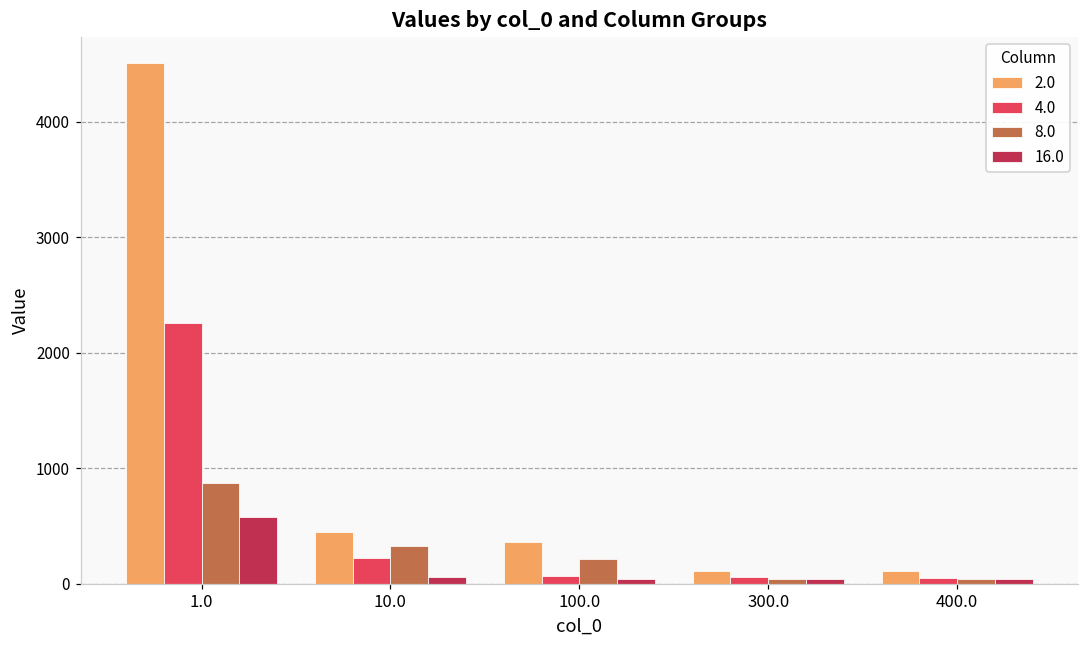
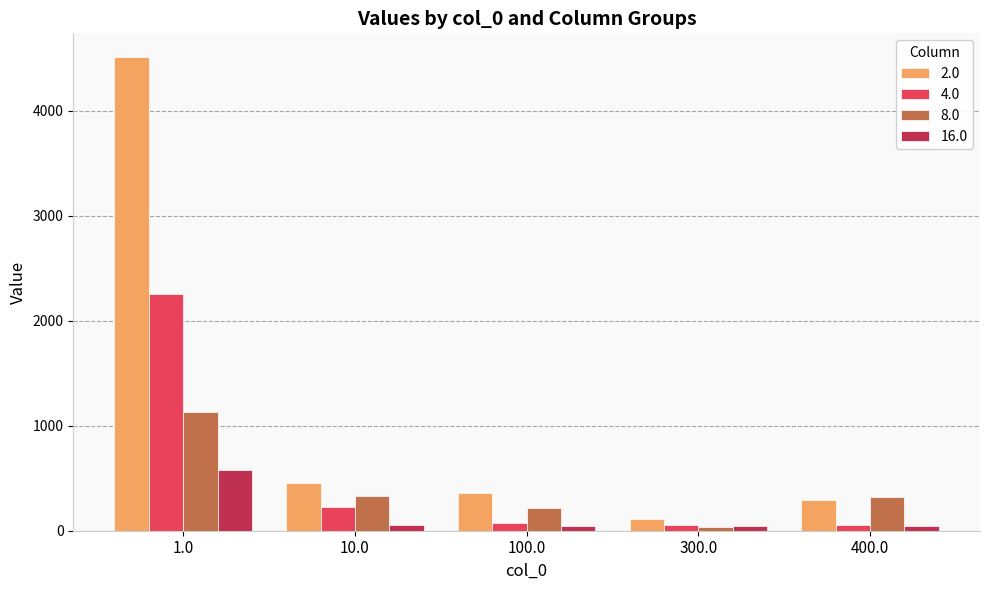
  {
    "2.0": {
      "1.0": 4510,
      "10.0": 450,
      "100.0": 360,
      "300.0": 110,
-     "400.0": 110
+     "400.0": 290
    },
    "8.0": {
-     "1.0": 870,
+     "1.0": 1130,
      "10.0": 330,
      "100.0": 220,
      "300.0": 40,
-     "400.0": 40
+     "400.0": 320
    }
  }
